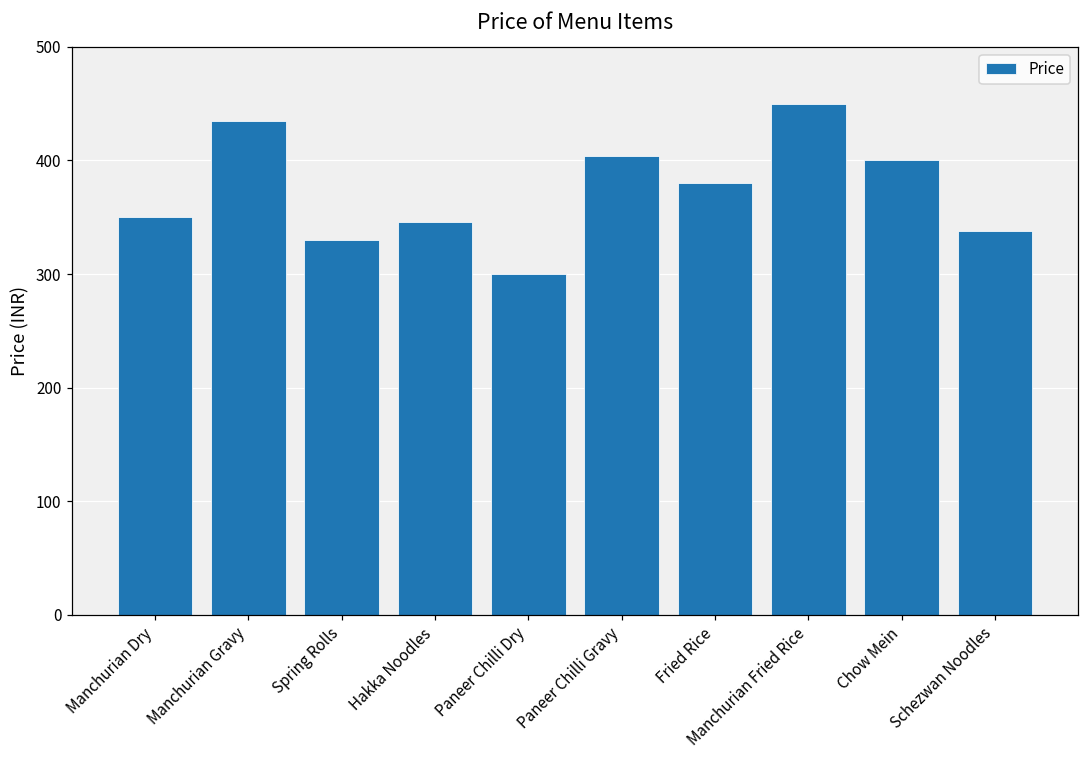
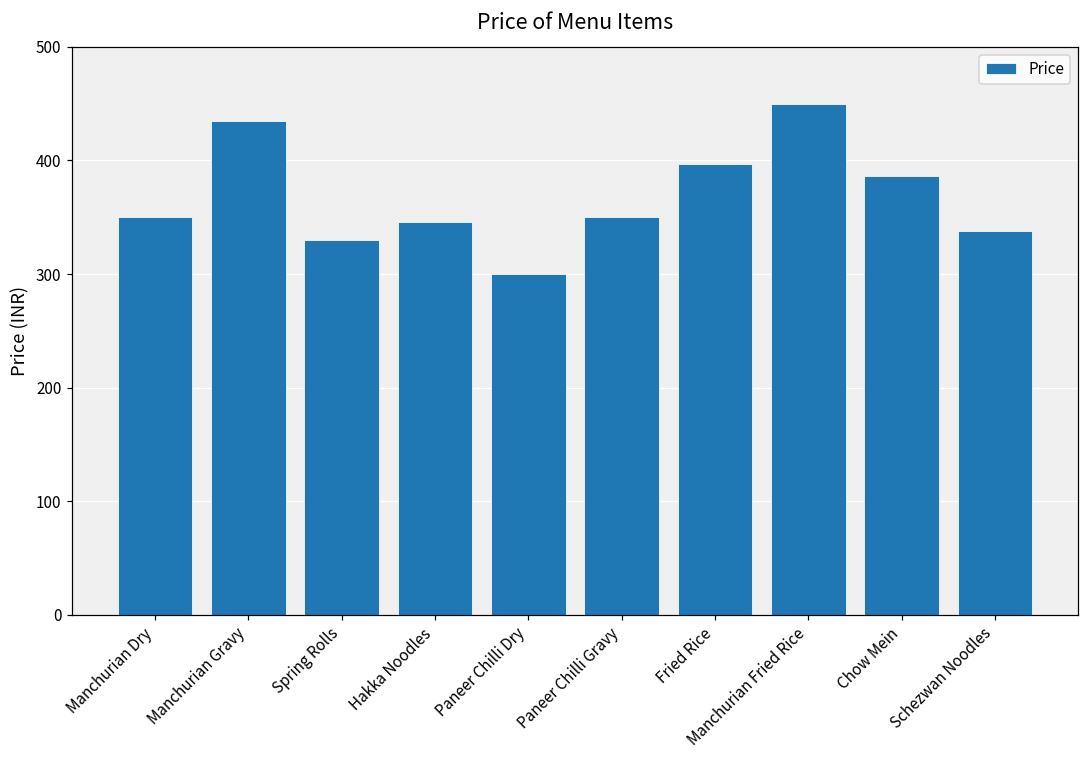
  {
    "Manchurian Dry": 350,
    "Manchurian Gravy": 435,
    "Spring Rolls": 330,
    "Hakka Noodles": 346,
    "Paneer Chilli Dry": 300,
-   "Paneer Chilli Gravy": 404,
-   "Fried Rice": 380,
+   "Paneer Chilli Gravy": 350,
+   "Fried Rice": 397,
    "Manchurian Fried Rice": 450,
-   "Chow Mein": 400,
+   "Chow Mein": 386,
    "Schezwan Noodles": 338
  }
